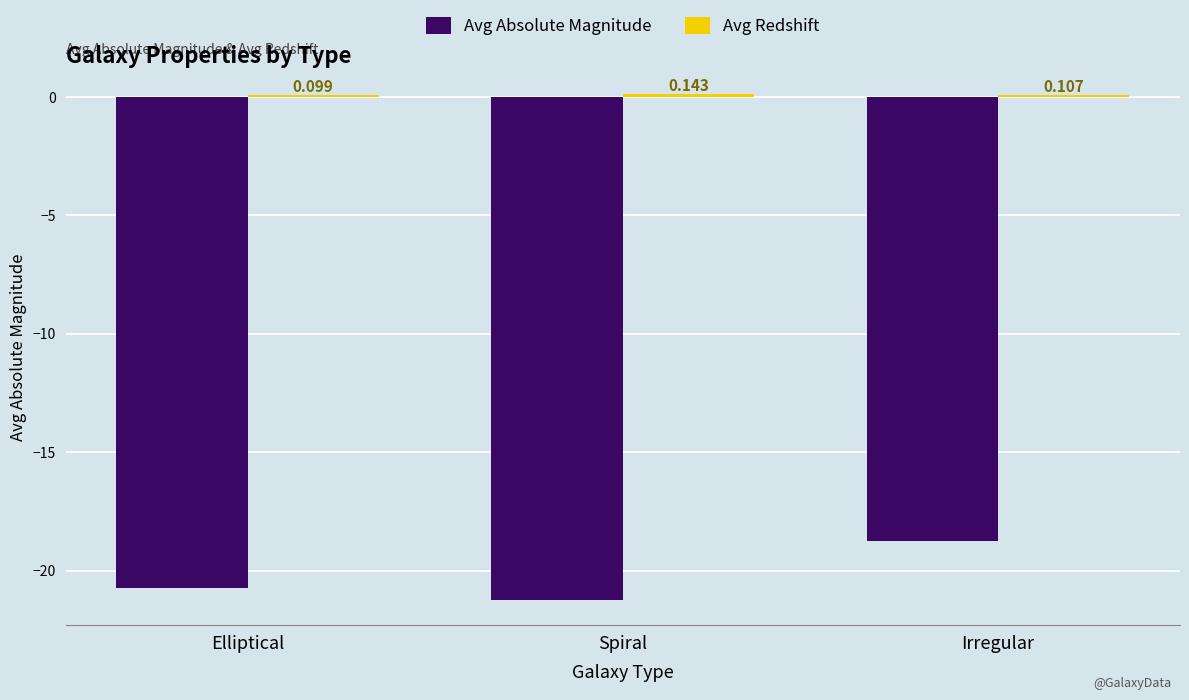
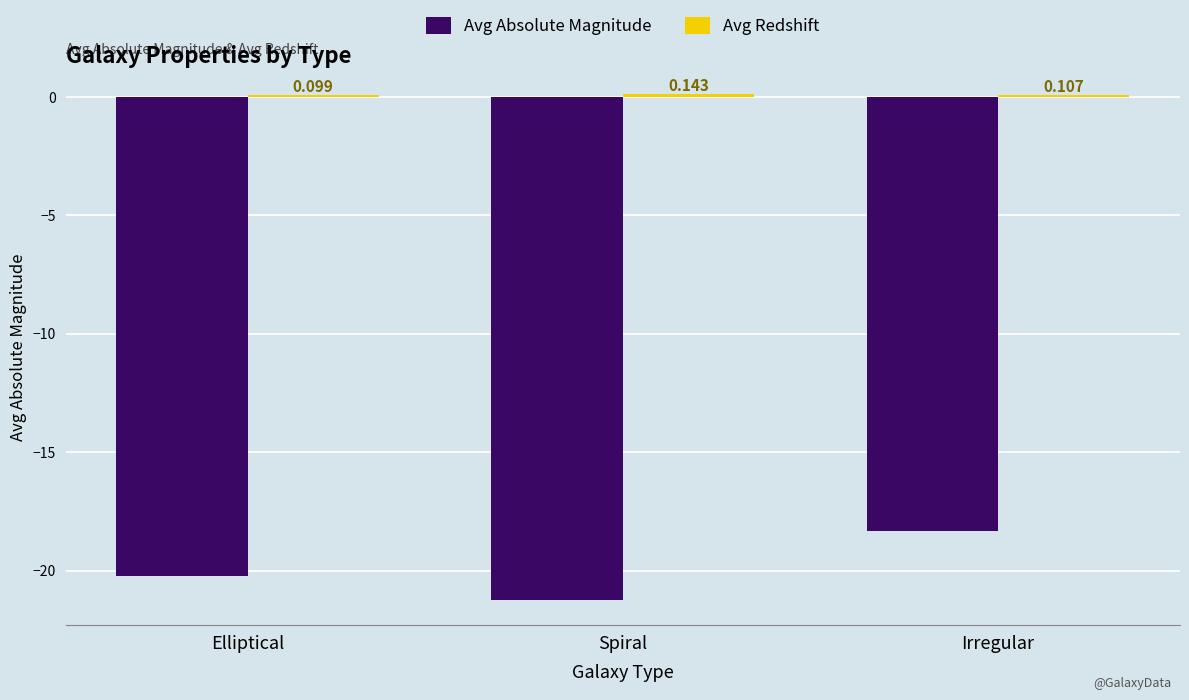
  {
    "Avg Absolute Magnitude": {
-     "Elliptical": -20.7,
+     "Elliptical": -20.3,
      "Spiral": -21.2,
-     "Irregular": -18.8
+     "Irregular": -18.4
    },
    "Avg Redshift": {
      "Elliptical": 0.099,
      "Spiral": 0.143,
      "Irregular": 0.107
    }
  }
